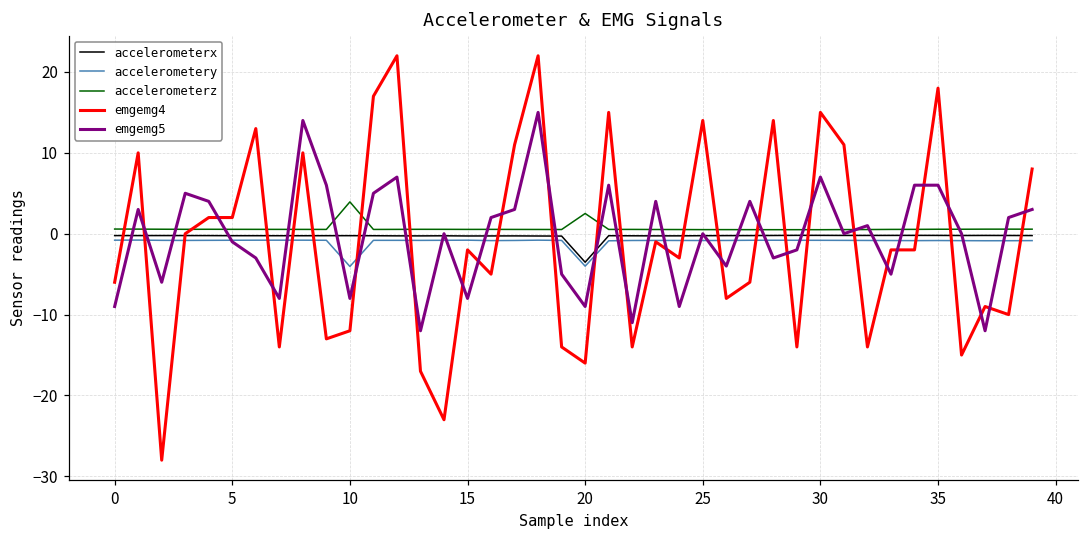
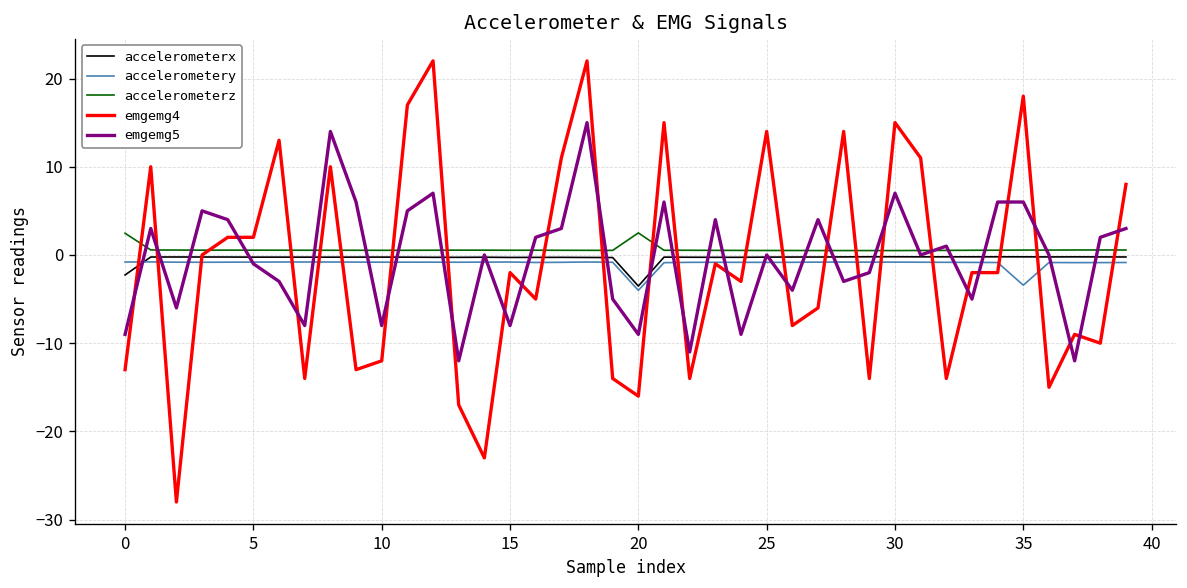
  {
    "accelerometerx": {
-     "0": 0,
+     "0": -2,
      "5": 0,
      "10": 0,
      "15": 0,
      "20": -4,
      "30": 0,
      "35": 0
    },
    "accelerometery": {
      "0": -1,
-     "10": -4,
+     "10": -1,
      "15": -1,
      "20": -4,
      "25": -1,
      "30": -1,
-     "35": -1
+     "35": -3
    },
    "accelerometerz": {
-     "0": 1,
+     "0": 2,
      "5": 1,
-     "10": 4,
+     "10": 1,
      "15": 1,
      "20": 3,
      "25": 1,
      "30": 0,
      "35": 1
    },
    "emgemg4": {
-     "0": -6,
+     "0": -13,
      "5": 2,
      "10": -12,
      "15": -2,
      "20": -16,
      "25": 14,
      "30": 15,
      "35": 18
    },
    "emgemg5": {
      "0": -9,
      "10": -8,
      "15": -8,
      "20": -9,
      "30": 7,
      "35": 6
    }
  }
